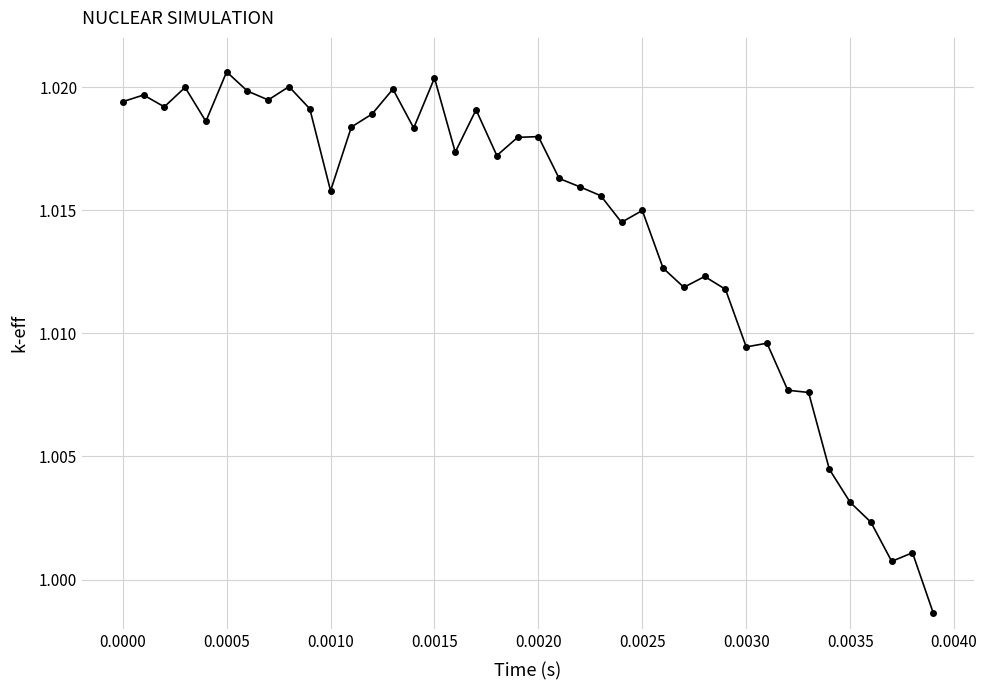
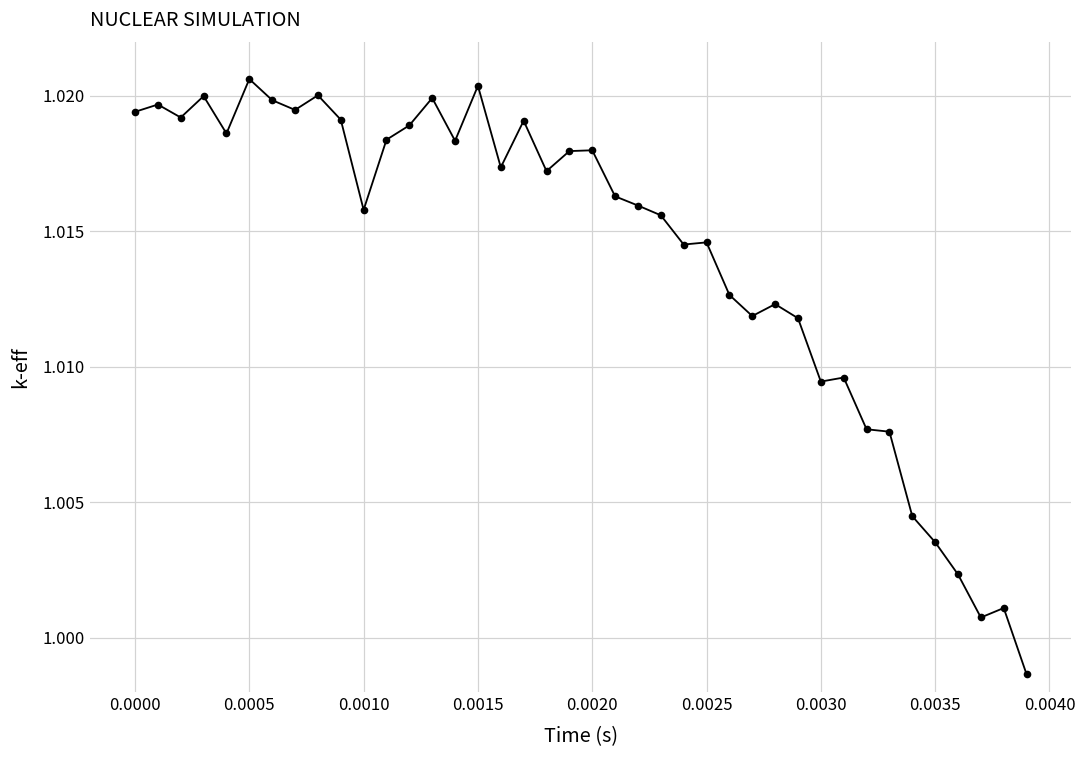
  {
    "0.0000": 1.0194,
    "0.0005": 1.0206,
    "0.0010": 1.0158,
    "0.0015": 1.0204,
    "0.0020": 1.0180,
-   "0.0025": 1.0150,
+   "0.0025": 1.0146,
    "0.0030": 1.0095,
-   "0.0035": 1.0031
+   "0.0035": 1.0035
  }
